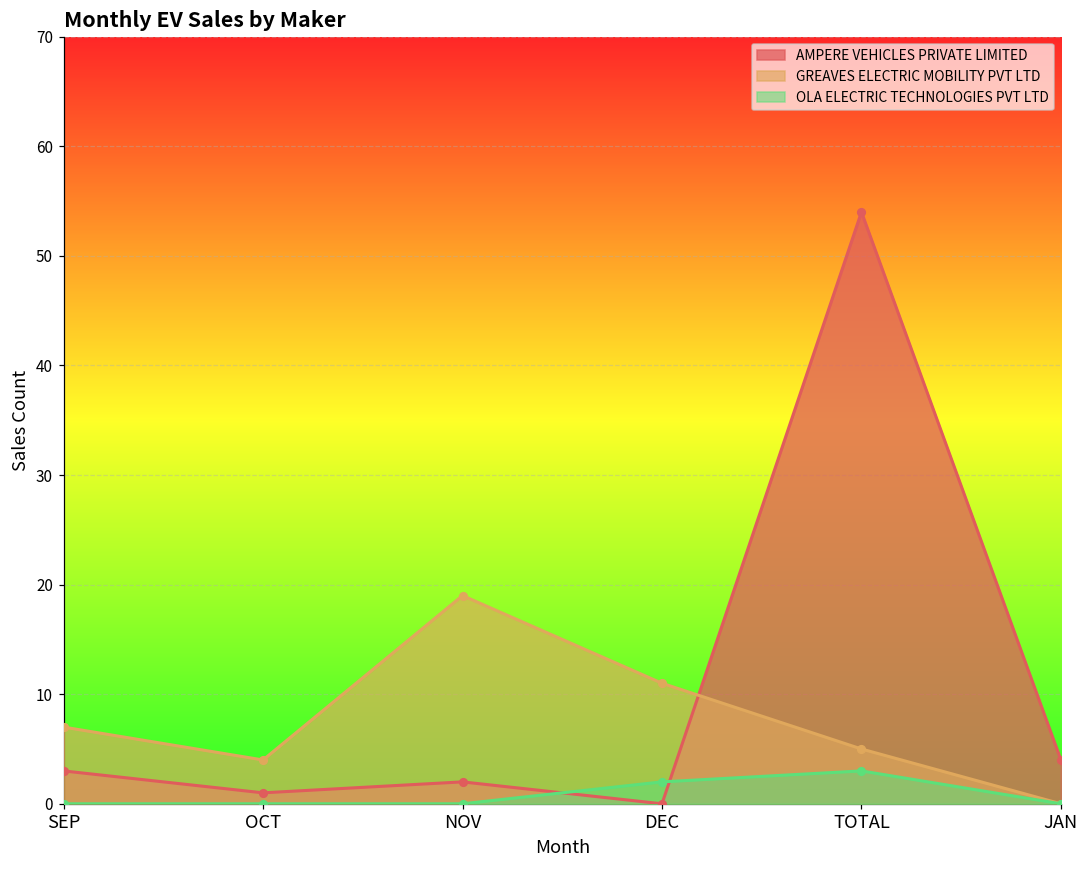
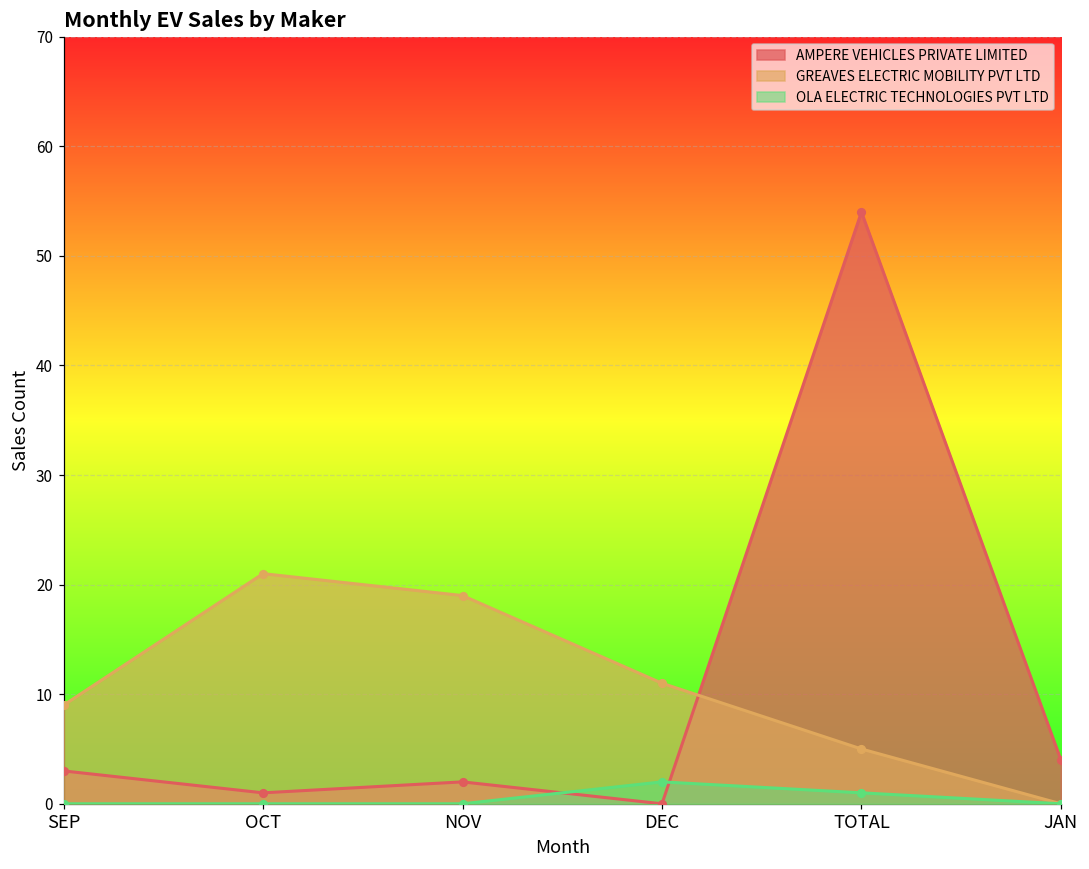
  {
    "AMPERE VEHICLES PRIVATE LIMITED": {
      "SEP": 3,
      "OCT": 1,
      "NOV": 2,
      "DEC": 0,
      "TOTAL": 54,
      "JAN": 4
    },
    "GREAVES ELECTRIC MOBILITY PVT LTD": {
-     "SEP": 7,
-     "OCT": 4,
+     "SEP": 9,
+     "OCT": 21,
      "NOV": 19,
      "DEC": 11,
      "TOTAL": 5
    },
    "OLA ELECTRIC TECHNOLOGIES PVT LTD": {
      "SEP": 0,
      "OCT": 0,
      "NOV": 0,
      "DEC": 2,
-     "TOTAL": 3
+     "TOTAL": 1
    }
  }
